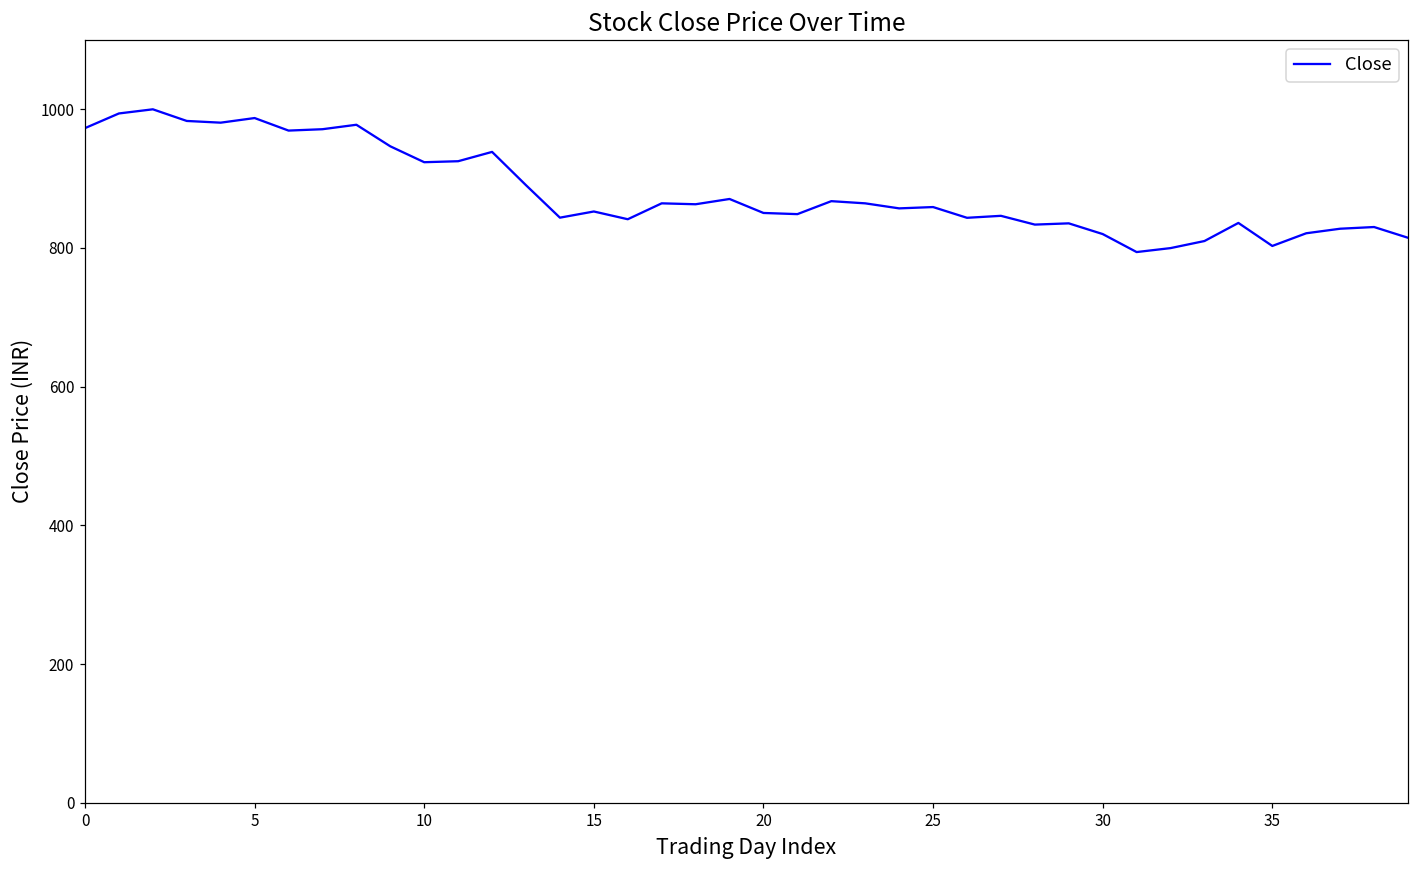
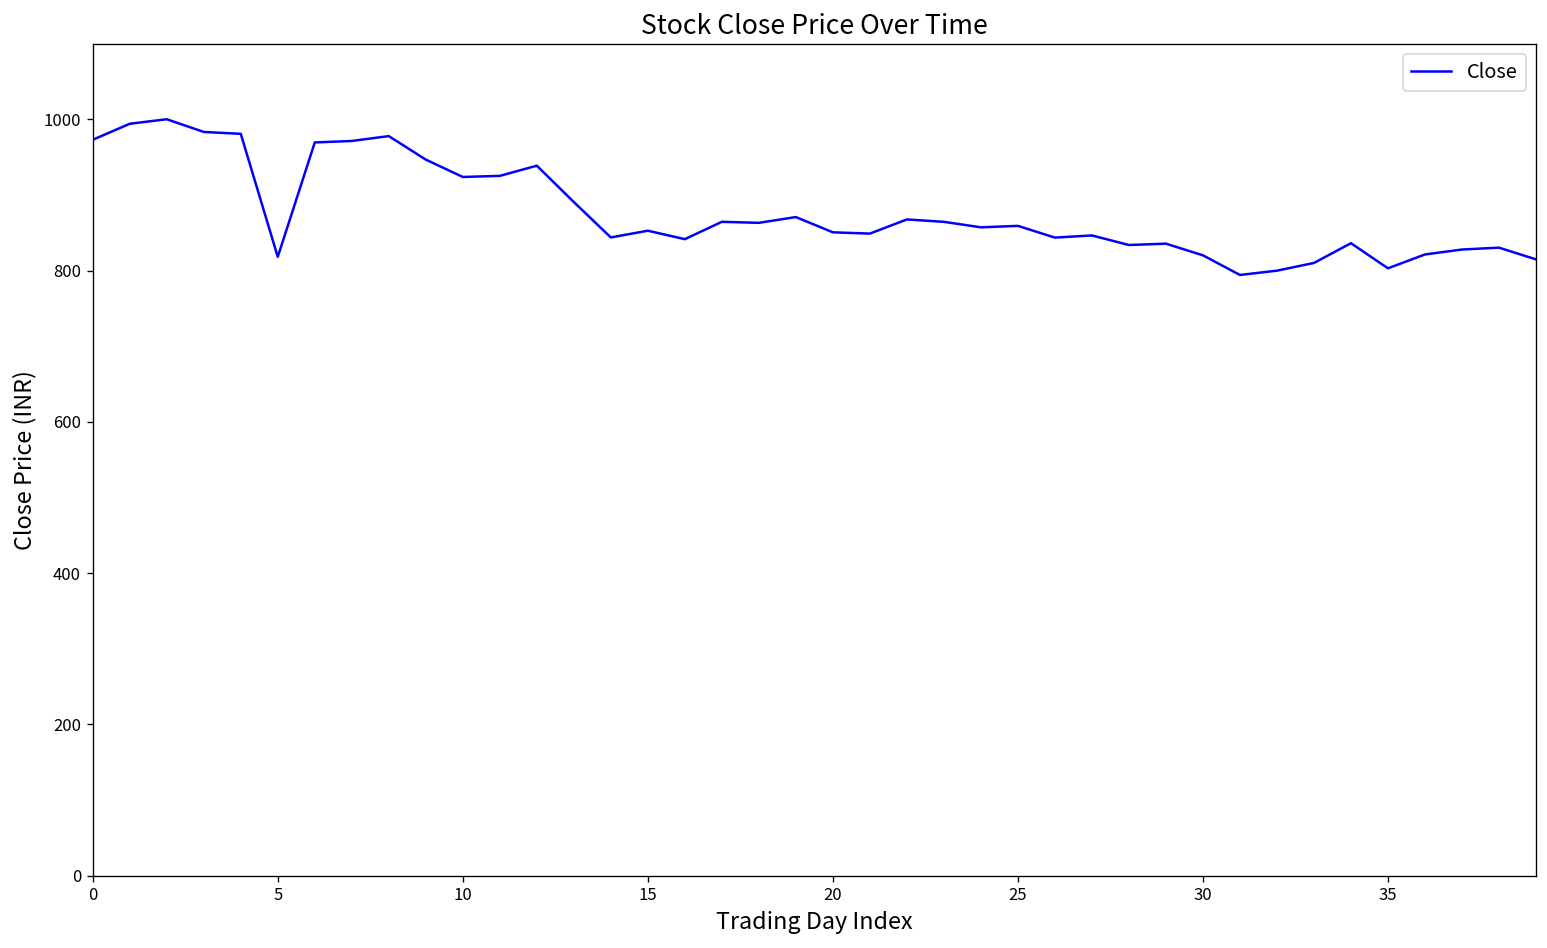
  {
    "0": 970,
-   "5": 990,
+   "5": 820,
    "10": 920,
    "15": 850,
    "20": 850,
    "25": 860,
    "30": 820,
    "35": 800
  }
